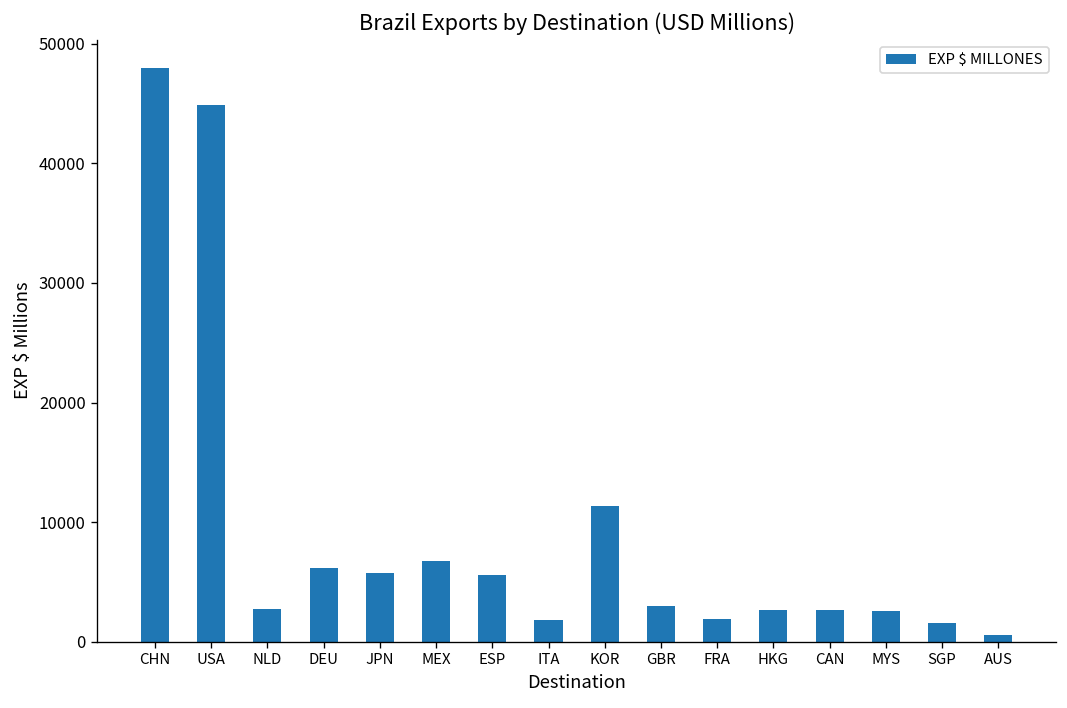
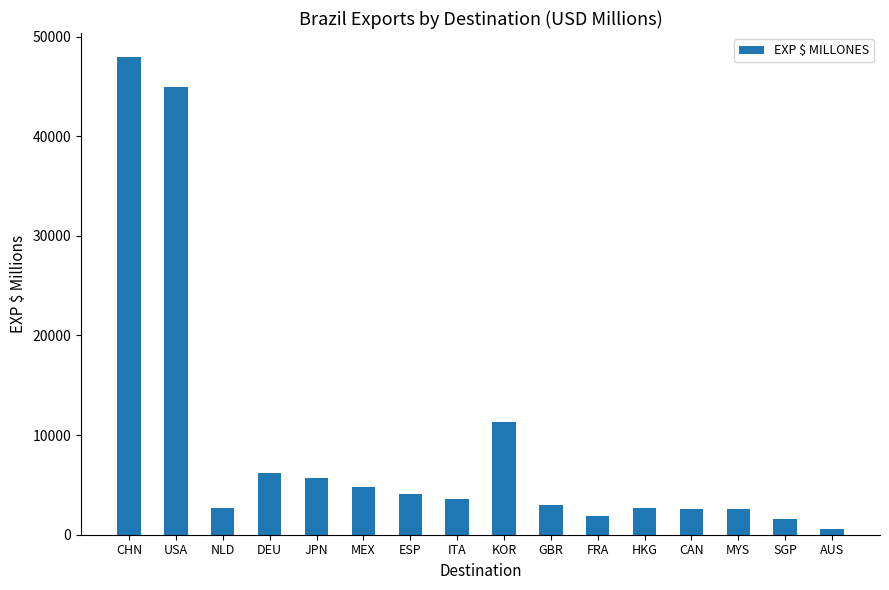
  {
    "CHN": 48000,
    "USA": 45000,
    "NLD": 3000,
    "DEU": 6000,
    "JPN": 6000,
-   "MEX": 7000,
-   "ESP": 6000,
-   "ITA": 2000,
+   "MEX": 5000,
+   "ESP": 4000,
+   "ITA": 4000,
    "KOR": 11000,
    "GBR": 3000,
    "FRA": 2000,
    "HKG": 3000,
    "CAN": 3000,
    "MYS": 3000,
    "SGP": 2000,
    "AUS": 1000
  }
